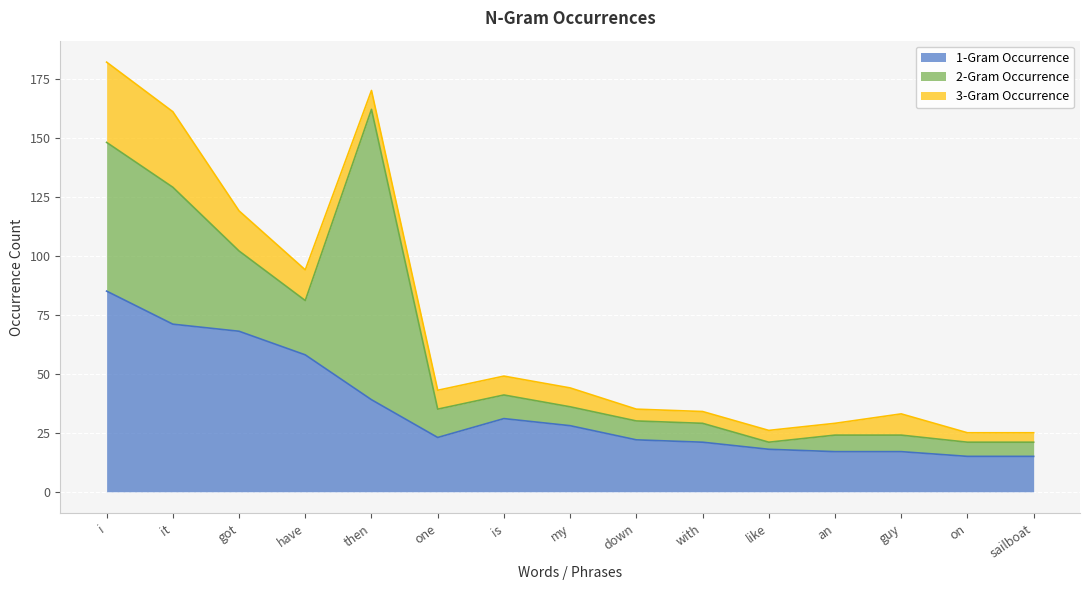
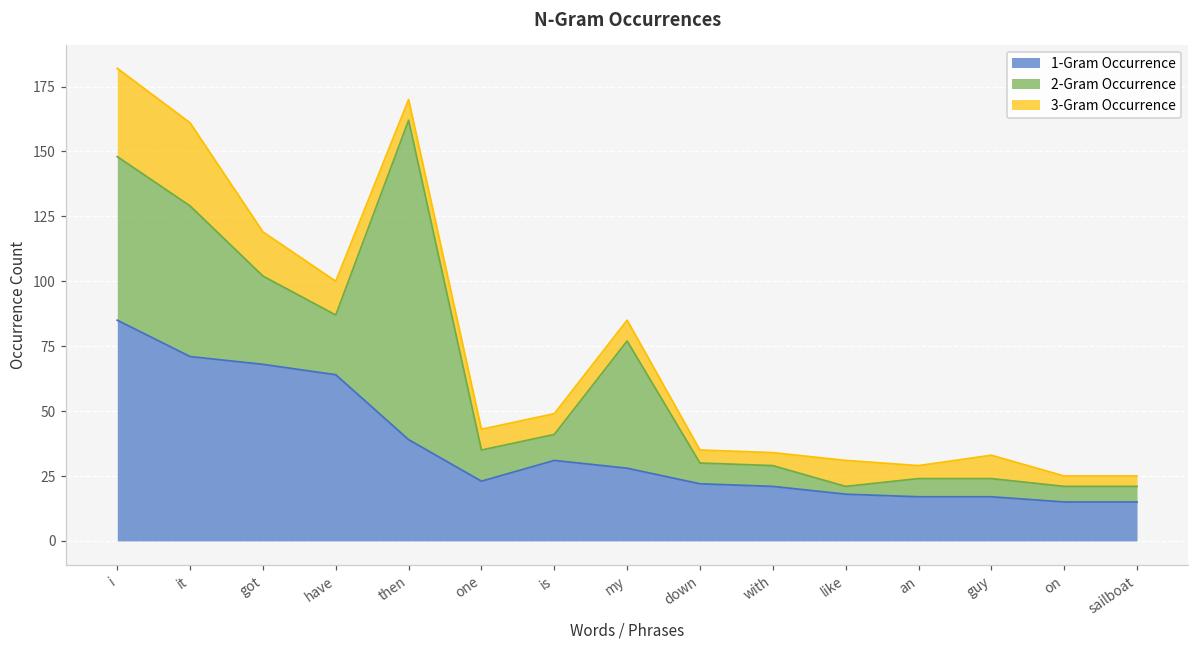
  {
    "1-Gram Occurrence": {
      "i": 85,
      "it": 71,
      "got": 68,
-     "have": 58,
+     "have": 64,
      "then": 39,
      "one": 23,
      "is": 31,
      "my": 28,
      "down": 22,
      "with": 21,
      "like": 18,
      "an": 17,
      "guy": 17,
      "on": 15,
      "sailboat": 15
    },
    "2-Gram Occurrence": {
      "i": 63,
      "it": 58,
      "got": 34,
      "have": 23,
      "then": 123,
      "one": 12,
      "is": 10,
-     "my": 8,
+     "my": 49,
      "down": 8,
      "with": 8,
      "like": 3,
      "an": 7,
      "guy": 7,
      "on": 6,
      "sailboat": 6
    },
    "3-Gram Occurrence": {
      "i": 34,
      "it": 32,
      "got": 17,
      "have": 13,
      "then": 8,
      "one": 8,
      "is": 8,
      "my": 8,
      "down": 5,
      "with": 5,
-     "like": 5,
+     "like": 10,
      "an": 5,
      "guy": 9,
      "on": 4,
      "sailboat": 4
    }
  }
